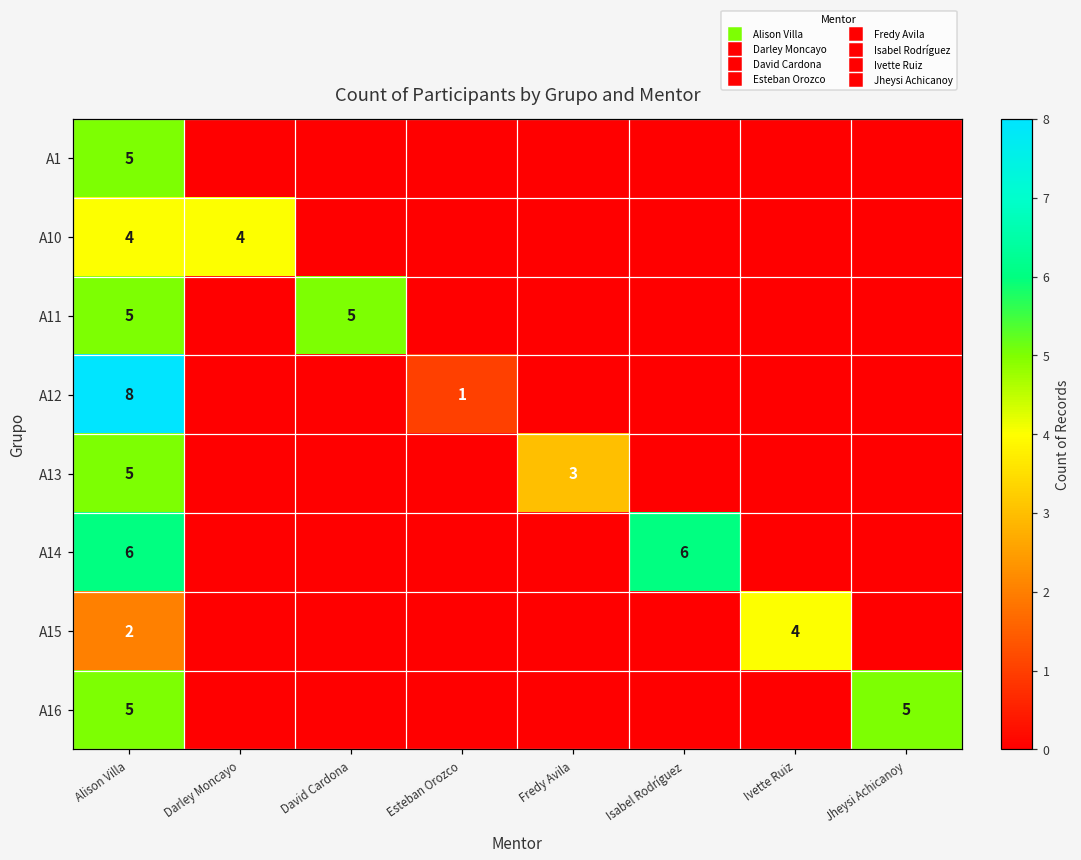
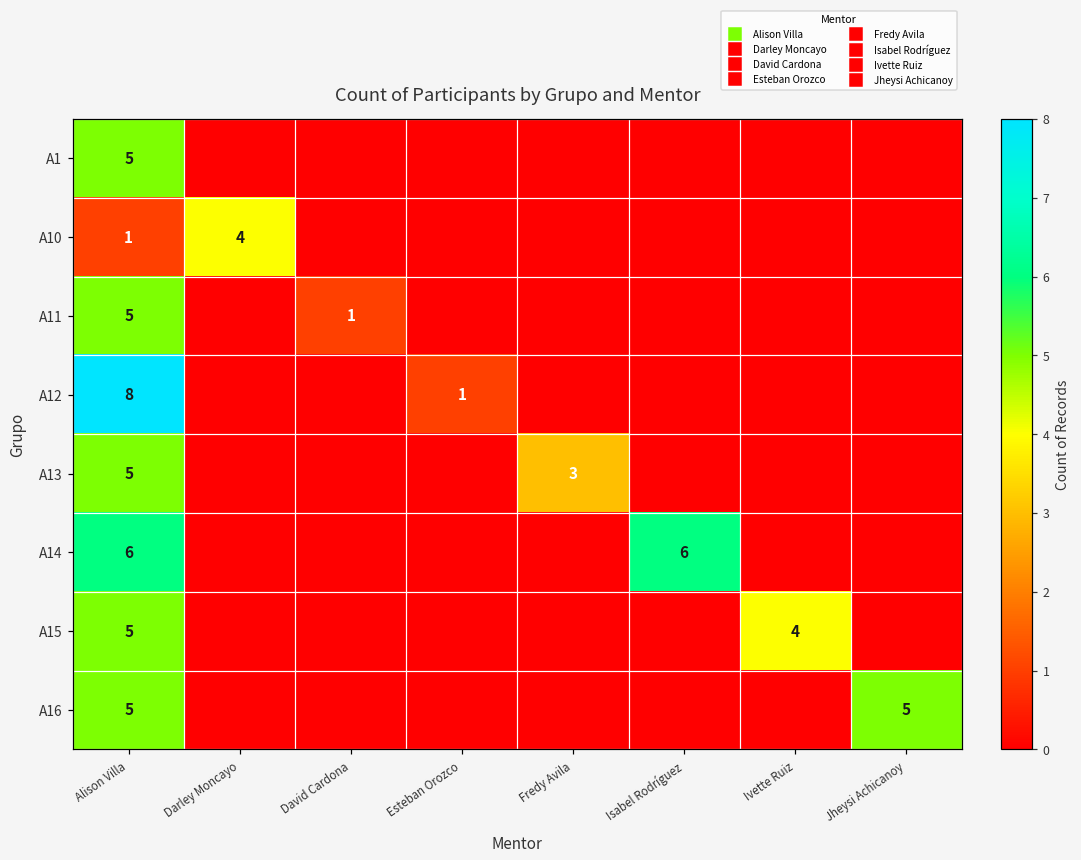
  {
    "A1": {
      "Alison Villa": 5
    },
    "A10": {
-     "Alison Villa": 4,
+     "Alison Villa": 1,
      "Darley Moncayo": 4
    },
    "A11": {
      "Alison Villa": 5,
-     "David Cardona": 5
+     "David Cardona": 1
    },
    "A12": {
      "Alison Villa": 8,
      "Esteban Orozco": 1
    },
    "A13": {
      "Alison Villa": 5,
      "Fredy Avila": 3
    },
    "A14": {
      "Alison Villa": 6,
      "Isabel Rodríguez": 6
    },
    "A15": {
-     "Alison Villa": 2,
+     "Alison Villa": 5,
      "Ivette Ruiz": 4
    },
    "A16": {
      "Alison Villa": 5,
      "Jheysi Achicanoy": 5
    }
  }
